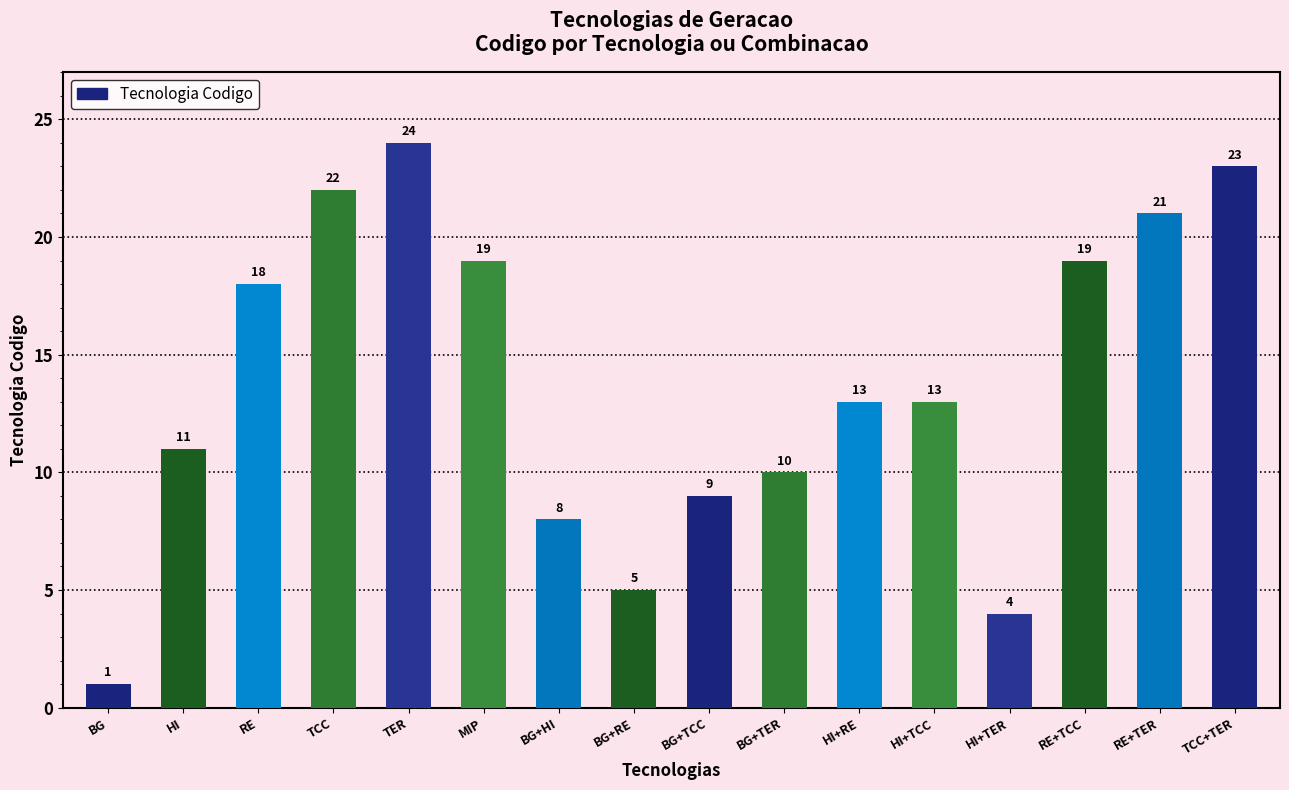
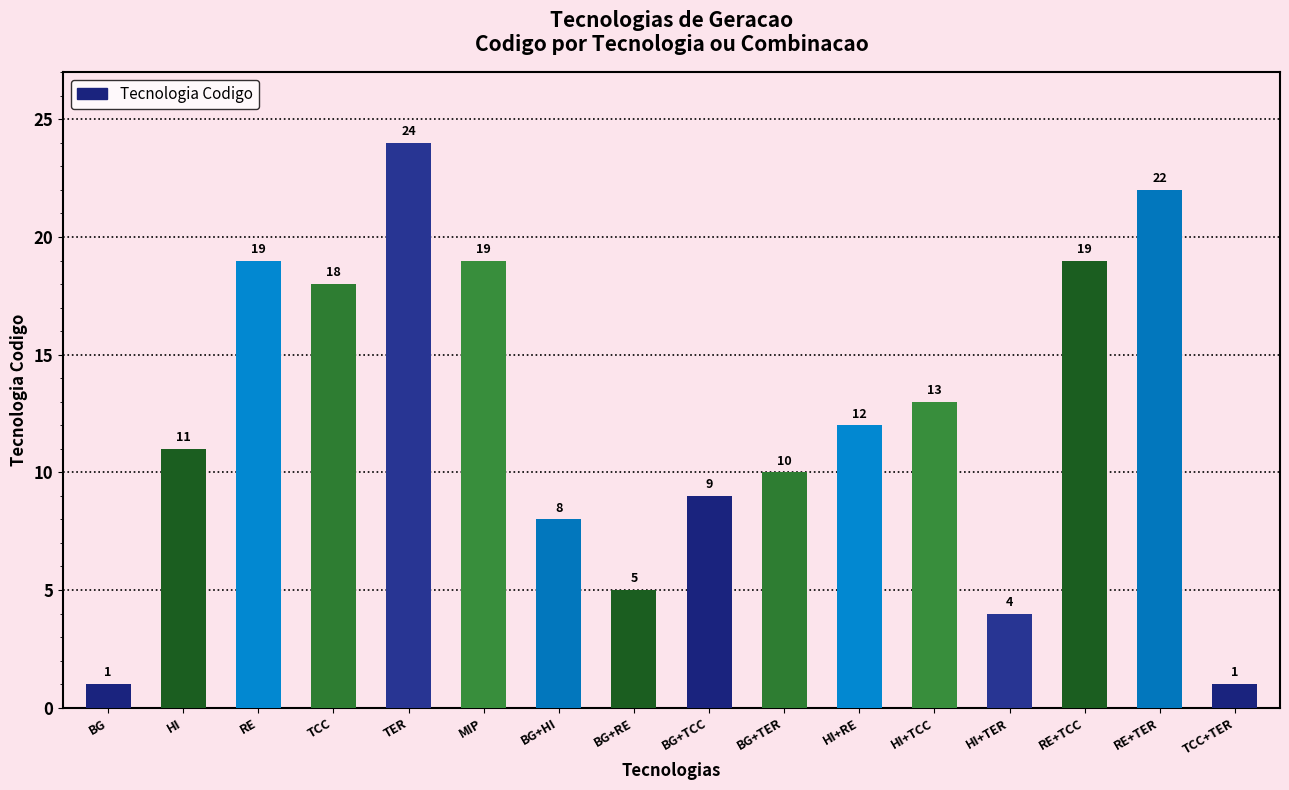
  {
    "BG": 1,
    "HI": 11,
-   "RE": 18,
-   "TCC": 22,
+   "RE": 19,
+   "TCC": 18,
    "TER": 24,
    "MIP": 19,
    "BG+HI": 8,
    "BG+RE": 5,
    "BG+TCC": 9,
    "BG+TER": 10,
-   "HI+RE": 13,
+   "HI+RE": 12,
    "HI+TCC": 13,
    "HI+TER": 4,
    "RE+TCC": 19,
-   "RE+TER": 21,
-   "TCC+TER": 23
+   "RE+TER": 22,
+   "TCC+TER": 1
  }
